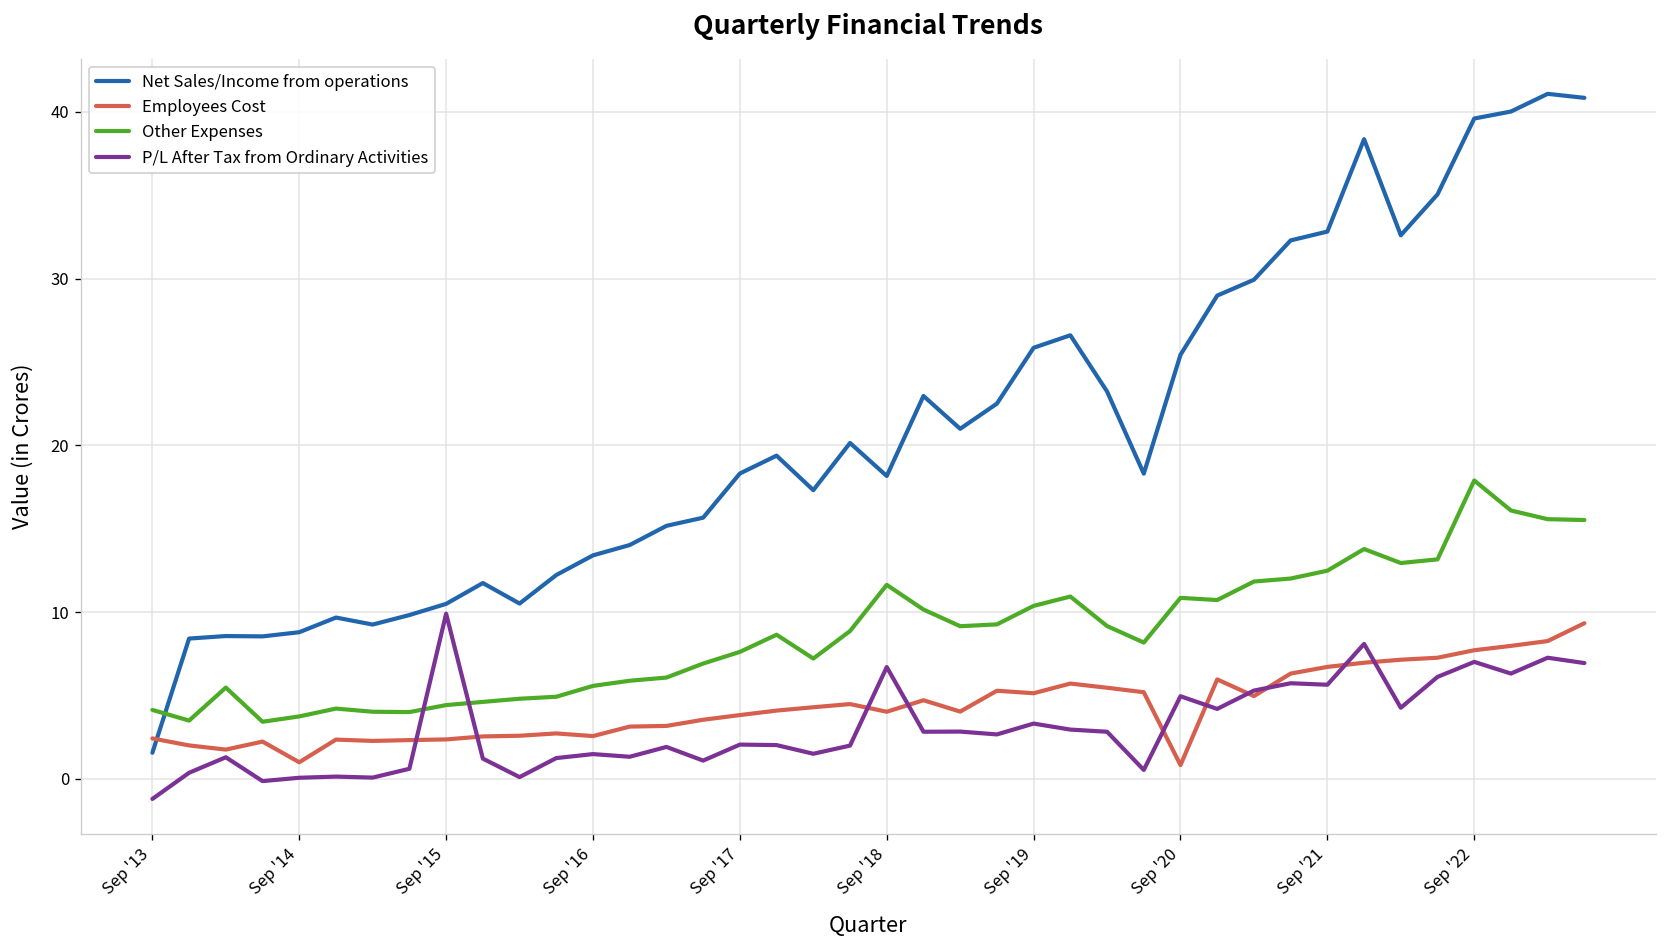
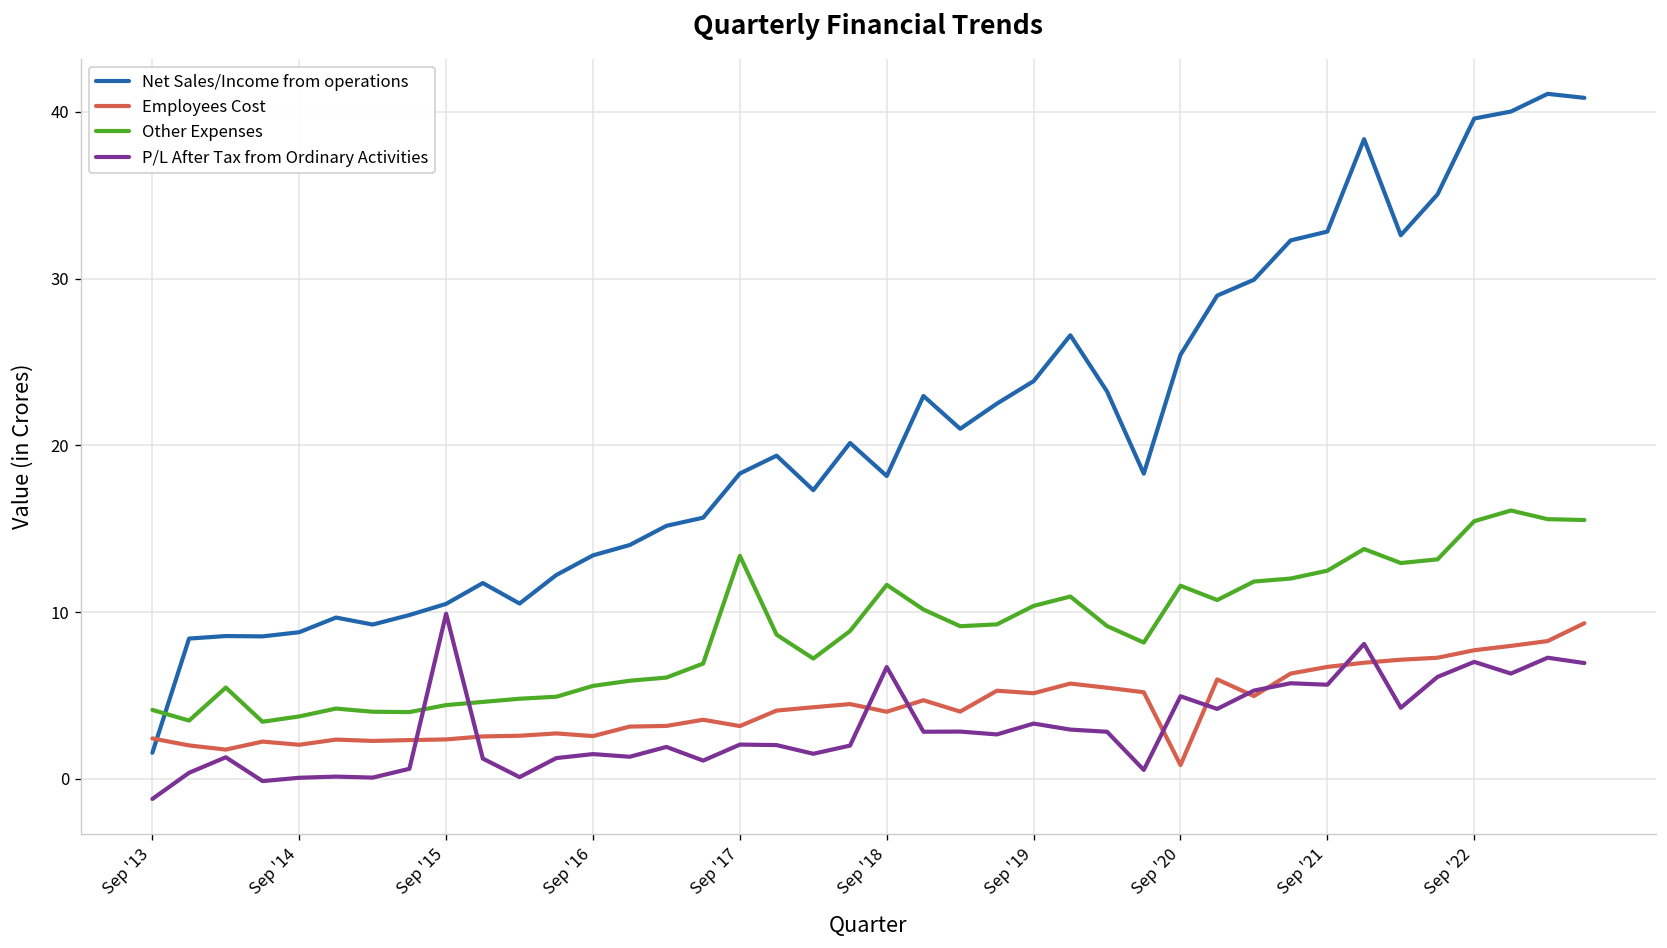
  {
    "Net Sales/Income from operations": {
      "Sep '13": 1.6,
      "Sep '14": 8.8,
      "Sep '15": 10.5,
      "Sep '16": 13.4,
      "Sep '17": 18.3,
      "Sep '18": 18.2,
-     "Sep '19": 25.9,
+     "Sep '19": 23.9,
      "Sep '20": 25.4,
      "Sep '21": 32.8,
      "Sep '22": 39.6
    },
    "Employees Cost": {
      "Sep '13": 2.4,
-     "Sep '14": 1.0,
+     "Sep '14": 2.0,
      "Sep '15": 2.4,
      "Sep '16": 2.6,
-     "Sep '17": 3.8,
+     "Sep '17": 3.2,
      "Sep '18": 4.0,
      "Sep '19": 5.1,
      "Sep '20": 0.8,
      "Sep '21": 6.7,
      "Sep '22": 7.7
    },
    "Other Expenses": {
      "Sep '13": 4.1,
      "Sep '14": 3.7,
      "Sep '15": 4.4,
      "Sep '16": 5.6,
-     "Sep '17": 7.6,
+     "Sep '17": 13.4,
      "Sep '18": 11.6,
      "Sep '19": 10.4,
-     "Sep '20": 10.9,
+     "Sep '20": 11.6,
      "Sep '21": 12.5,
-     "Sep '22": 17.9
+     "Sep '22": 15.5
    },
    "P/L After Tax from Ordinary Activities": {
      "Sep '13": -1.2,
      "Sep '14": 0.1,
      "Sep '15": 9.9,
      "Sep '16": 1.5,
      "Sep '17": 2.1,
      "Sep '18": 6.7,
      "Sep '19": 3.3,
      "Sep '20": 5.0,
      "Sep '21": 5.6,
      "Sep '22": 7.0
    }
  }
